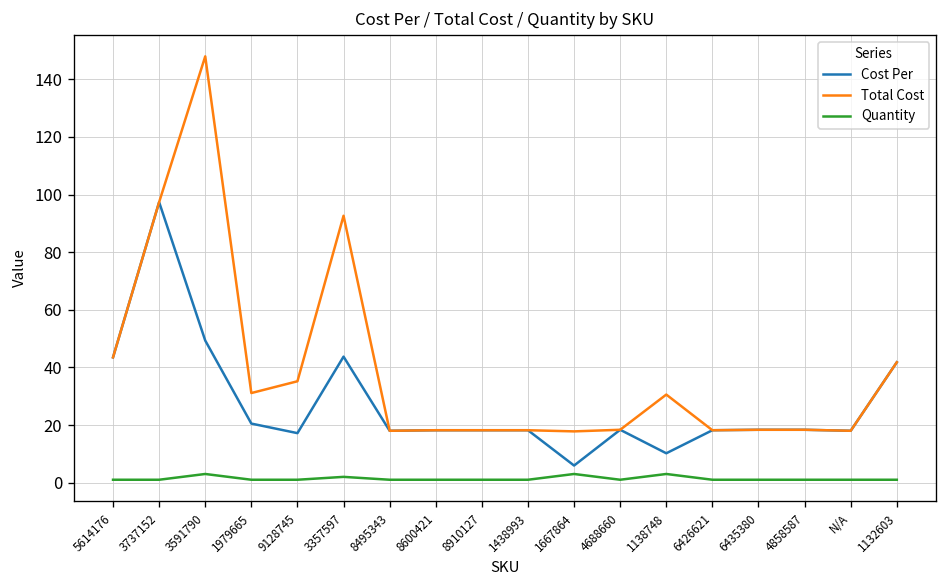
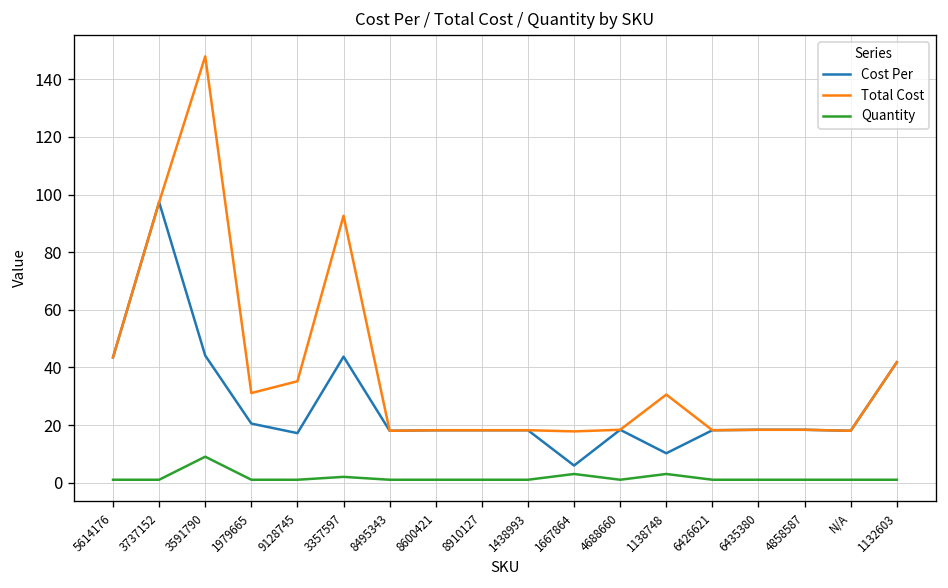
  {
    "Cost Per": {
-     "3591790": 49,
+     "3591790": 44,
      "1979665": 21,
      "9128745": 17,
      "3357597": 44,
      "1667864": 6,
      "1138748": 10
    },
    "Total Cost": {
      "3591790": 148,
      "1979665": 31,
      "9128745": 35,
      "3357597": 93,
      "1667864": 18,
      "1138748": 31
    },
    "Quantity": {
      "5614176": 1,
      "3737152": 1,
-     "3591790": 3,
+     "3591790": 9,
      "1979665": 1,
      "9128745": 1,
      "3357597": 2,
      "8495343": 1,
      "8600421": 1,
      "8910127": 1,
      "1438993": 1,
      "1667864": 3,
      "4688660": 1,
      "1138748": 3,
      "6426621": 1,
      "6435380": 1,
      "4858587": 1,
      "N/A": 1,
      "1132603": 1
    }
  }
